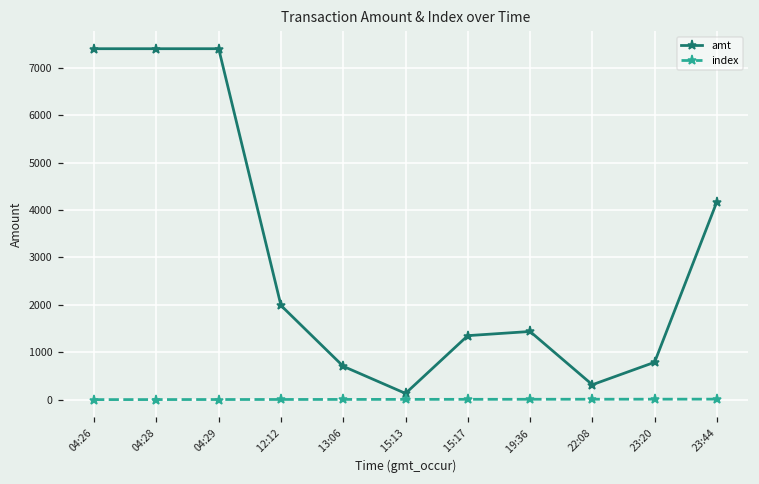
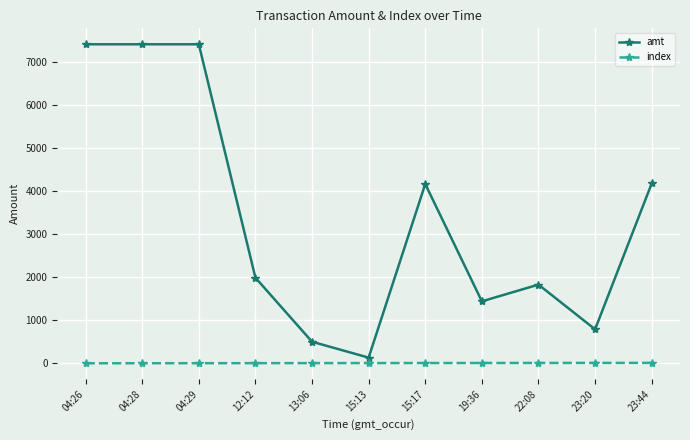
  {
    "amt": {
      "04:26": 7400,
      "04:28": 7400,
      "04:29": 7400,
      "12:12": 2000,
-     "13:06": 700,
+     "13:06": 500,
      "15:13": 100,
-     "15:17": 1300,
+     "15:17": 4200,
      "19:36": 1400,
-     "22:08": 300,
+     "22:08": 1800,
      "23:20": 800,
      "23:44": 4200
    },
    "index": {
      "04:26": 0,
      "04:28": 0,
      "04:29": 0,
      "12:12": 0,
      "13:06": 0,
      "15:13": 0,
      "15:17": 0,
      "19:36": 0,
      "22:08": 0,
      "23:20": 0,
      "23:44": 0
    }
  }
